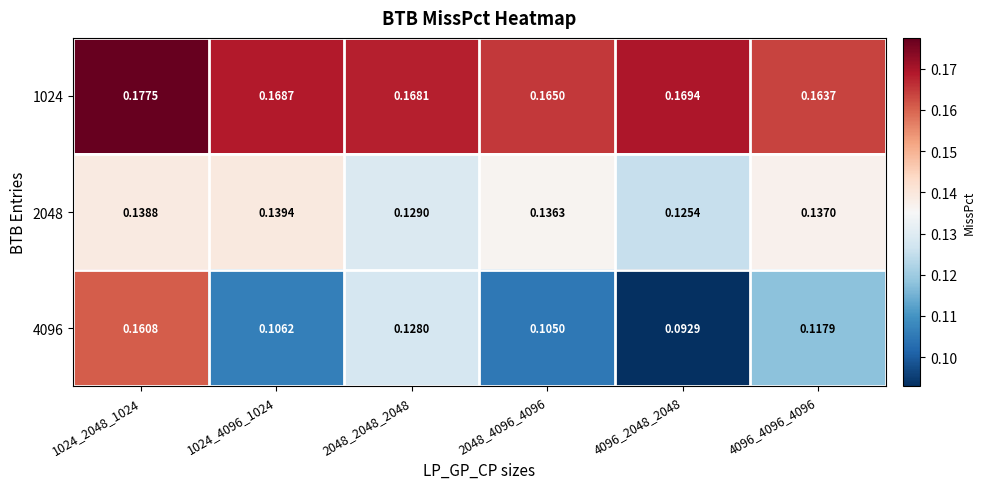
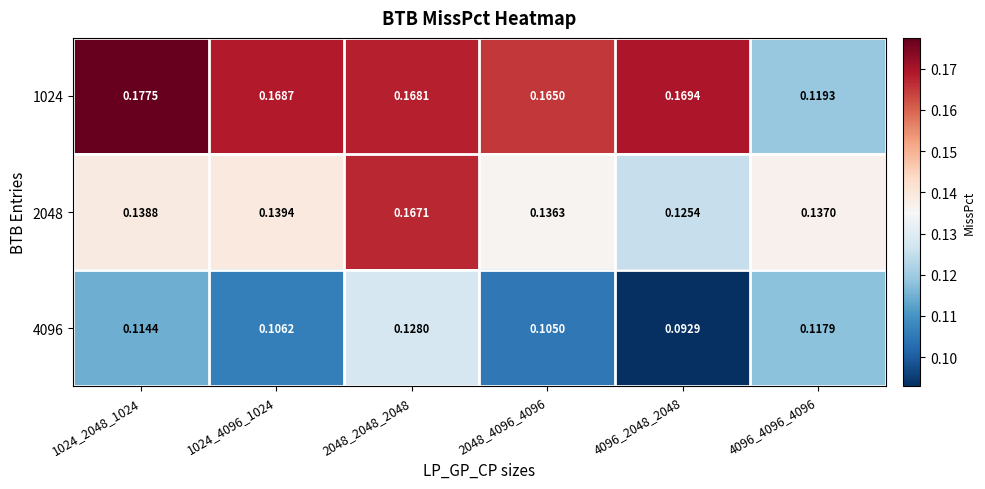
  {
    "1024": {
      "1024_2048_1024": 0.1775,
      "1024_4096_1024": 0.1687,
      "2048_2048_2048": 0.1681,
      "2048_4096_4096": 0.1650,
      "4096_2048_2048": 0.1694,
-     "4096_4096_4096": 0.1637
+     "4096_4096_4096": 0.1193
    },
    "2048": {
      "1024_2048_1024": 0.1388,
      "1024_4096_1024": 0.1394,
-     "2048_2048_2048": 0.1290,
+     "2048_2048_2048": 0.1671,
      "2048_4096_4096": 0.1363,
      "4096_2048_2048": 0.1254,
      "4096_4096_4096": 0.1370
    },
    "4096": {
-     "1024_2048_1024": 0.1608,
+     "1024_2048_1024": 0.1144,
      "1024_4096_1024": 0.1062,
      "2048_2048_2048": 0.1280,
      "2048_4096_4096": 0.1050,
      "4096_2048_2048": 0.0929,
      "4096_4096_4096": 0.1179
    }
  }
